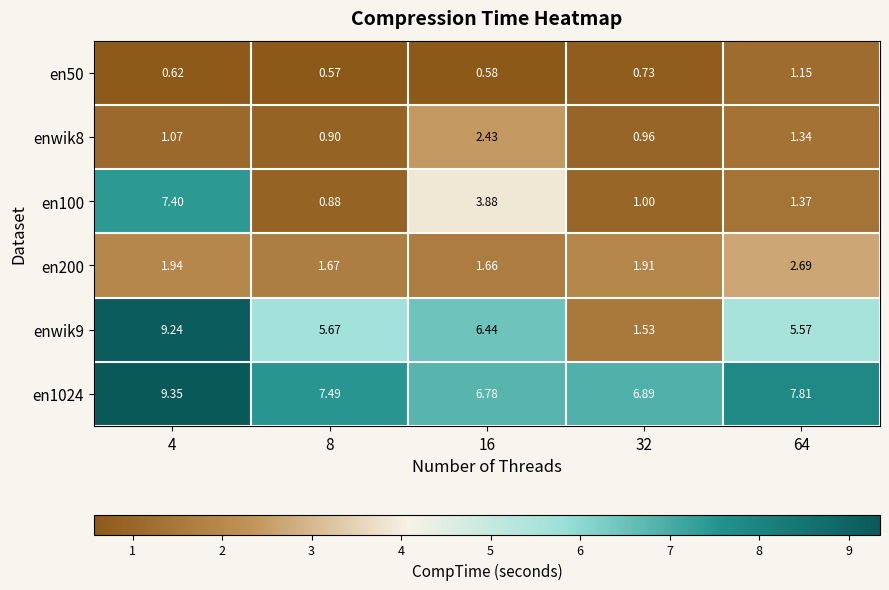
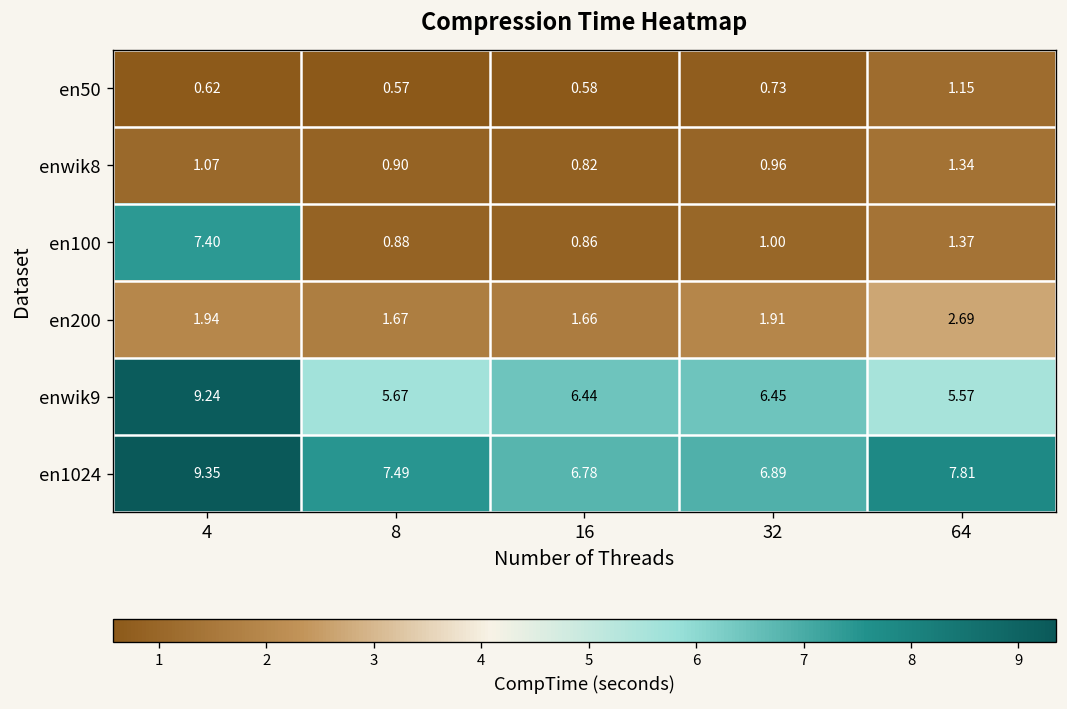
  {
    "en50": {
      "4": 0.62,
      "8": 0.57,
      "16": 0.58,
      "32": 0.73,
      "64": 1.15
    },
    "enwik8": {
      "4": 1.07,
      "8": 0.90,
-     "16": 2.43,
+     "16": 0.82,
      "32": 0.96,
      "64": 1.34
    },
    "en100": {
      "4": 7.40,
      "8": 0.88,
-     "16": 3.88,
+     "16": 0.86,
      "32": 1.00,
      "64": 1.37
    },
    "en200": {
      "4": 1.94,
      "8": 1.67,
      "16": 1.66,
      "32": 1.91,
      "64": 2.69
    },
    "enwik9": {
      "4": 9.24,
      "8": 5.67,
      "16": 6.44,
-     "32": 1.53,
+     "32": 6.45,
      "64": 5.57
    },
    "en1024": {
      "4": 9.35,
      "8": 7.49,
      "16": 6.78,
      "32": 6.89,
      "64": 7.81
    }
  }
